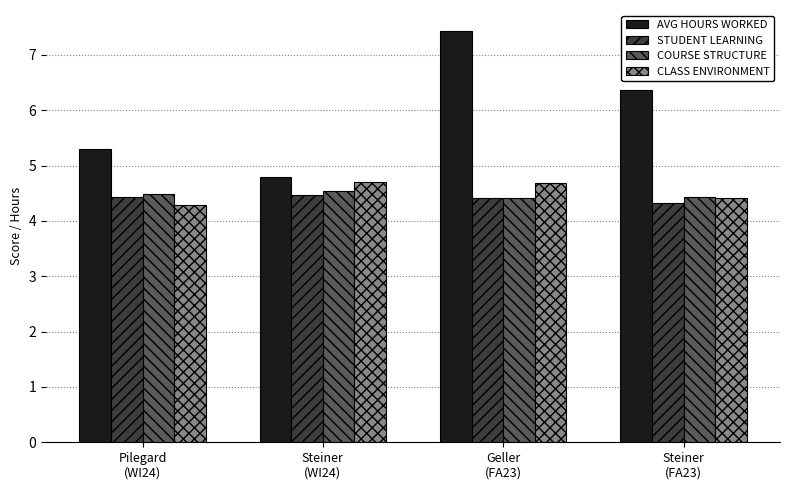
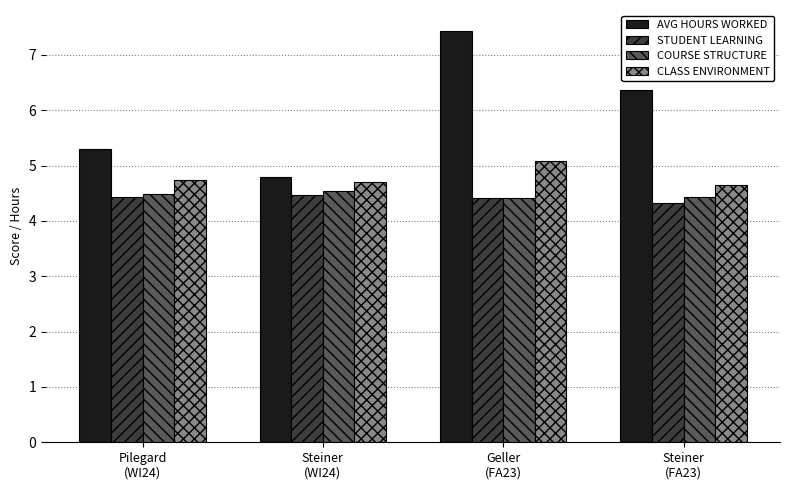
  {
    "AVG HOURS WORKED": {
      "Pilegard (WI24)": 5.3,
      "Steiner (WI24)": 4.8,
      "Geller (FA23)": 7.4,
      "Steiner (FA23)": 6.4
    },
    "CLASS ENVIRONMENT": {
-     "Pilegard (WI24)": 4.3,
+     "Pilegard (WI24)": 4.7,
      "Steiner (WI24)": 4.7,
-     "Geller (FA23)": 4.7,
-     "Steiner (FA23)": 4.4
+     "Geller (FA23)": 5.1,
+     "Steiner (FA23)": 4.7
    }
  }
